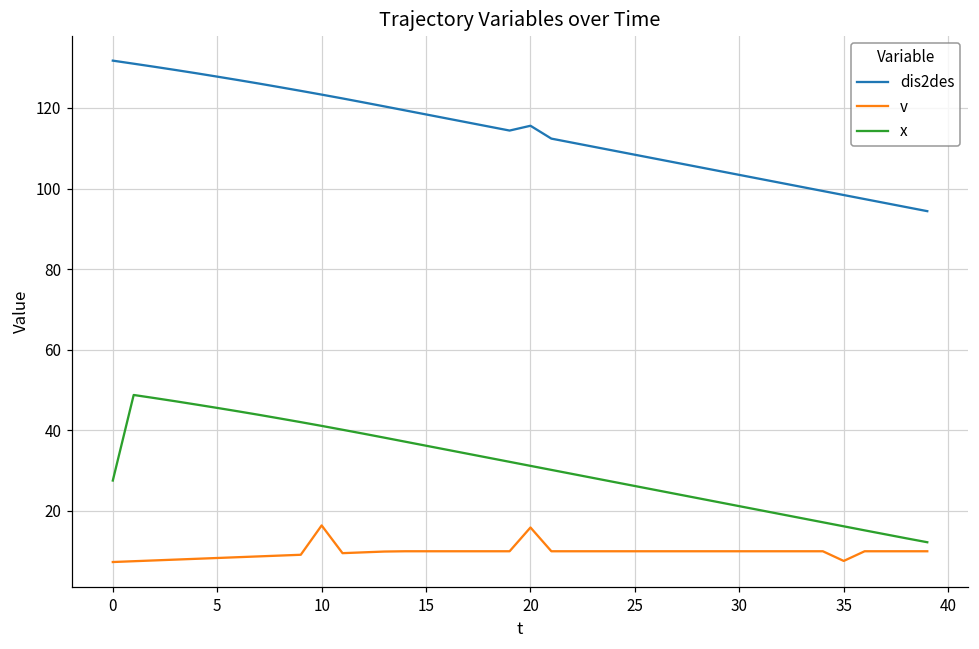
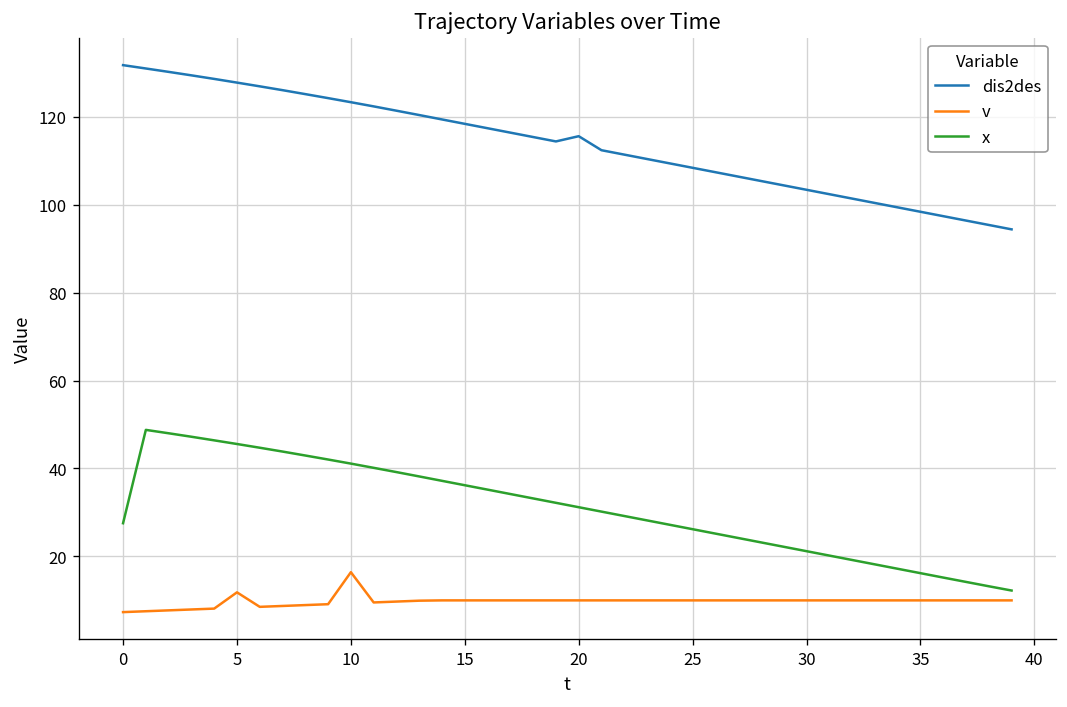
  {
    "dis2des": {
      "0": 132,
      "5": 128,
      "10": 123,
      "15": 118,
      "20": 116,
      "25": 108,
      "30": 103,
      "35": 98
    },
    "v": {
      "0": 7,
-     "5": 8,
+     "5": 12,
      "10": 16,
      "15": 10,
-     "20": 16,
+     "20": 10,
      "25": 10,
      "30": 10,
-     "35": 8
+     "35": 10
    },
    "x": {
      "0": 28,
      "5": 46,
      "10": 41,
      "15": 36,
      "20": 31,
      "25": 26,
      "30": 21,
      "35": 16
    }
  }
